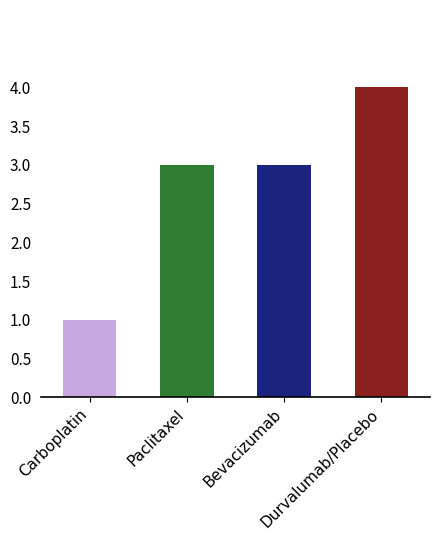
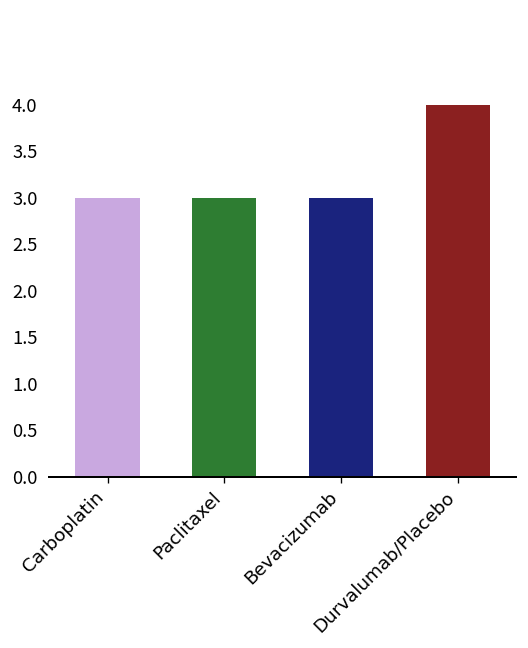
  {
-   "Carboplatin": 1,
+   "Carboplatin": 3,
    "Paclitaxel": 3,
    "Bevacizumab": 3,
    "Durvalumab/Placebo": 4
  }
